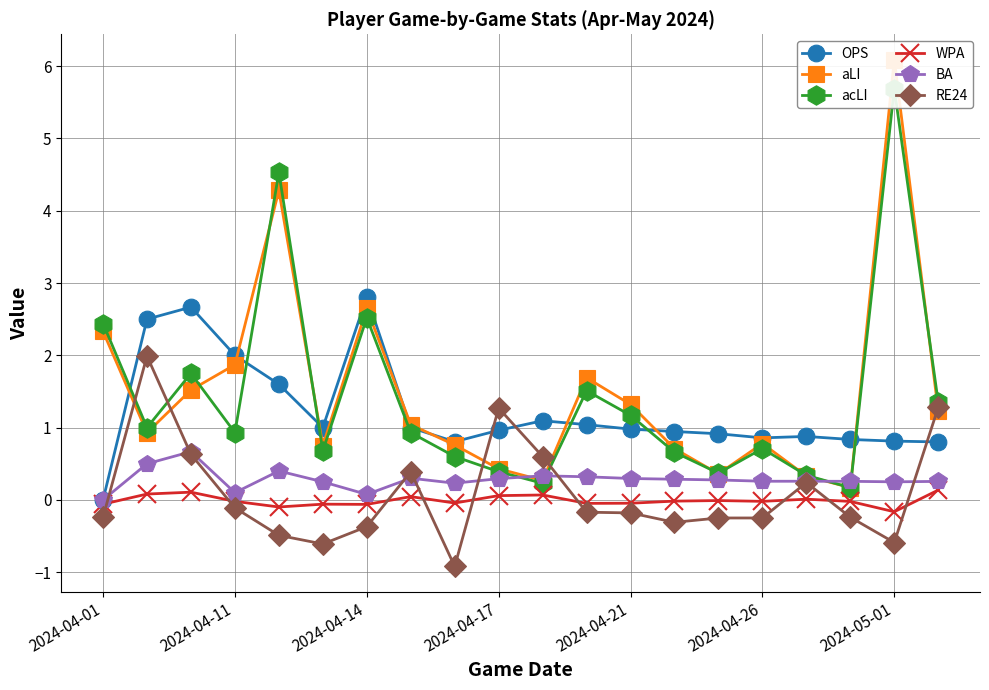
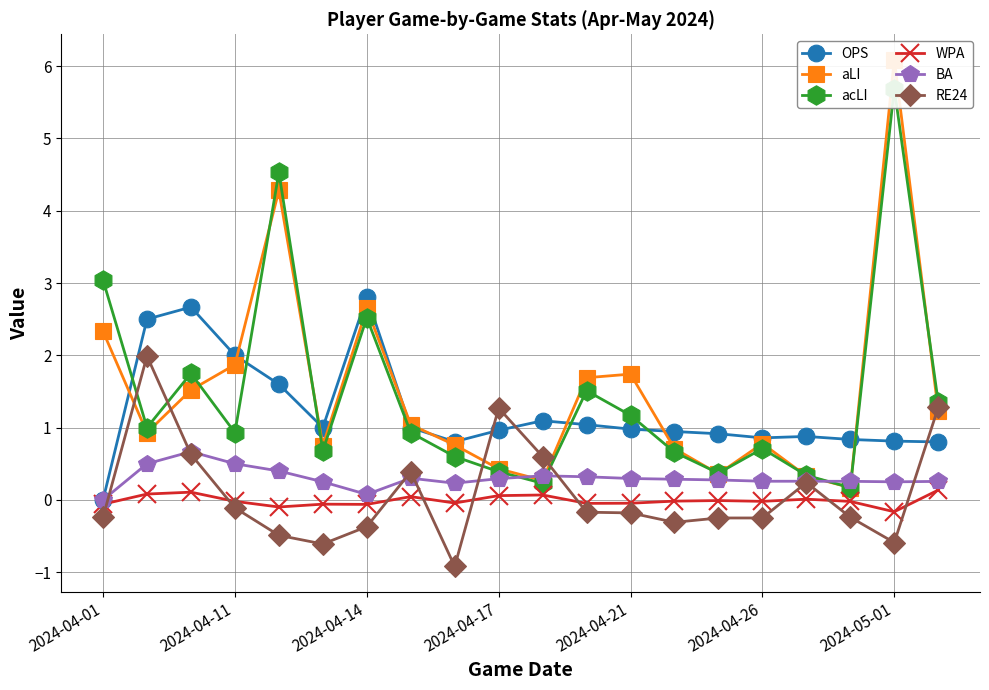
  {
    "OPS": {
      "2024-04-11": 2.0,
      "2024-04-14": 2.8,
      "2024-04-17": 1.0,
      "2024-04-21": 1.0,
      "2024-04-26": 0.9,
      "2024-05-01": 0.8
    },
    "aLI": {
      "2024-04-01": 2.3,
      "2024-04-11": 1.9,
      "2024-04-14": 2.7,
      "2024-04-17": 0.4,
-     "2024-04-21": 1.3,
+     "2024-04-21": 1.7,
      "2024-04-26": 0.8
    },
    "acLI": {
-     "2024-04-01": 2.4,
+     "2024-04-01": 3.0,
      "2024-04-11": 0.9,
      "2024-04-14": 2.5,
      "2024-04-17": 0.4,
      "2024-04-21": 1.2,
      "2024-04-26": 0.7
    },
    "WPA": {
      "2024-04-01": -0.1,
      "2024-04-11": 0.0,
      "2024-04-14": -0.1,
      "2024-04-17": 0.1,
      "2024-04-21": 0.0,
      "2024-04-26": 0.0,
      "2024-05-01": -0.2
    },
    "BA": {
-     "2024-04-11": 0.1,
+     "2024-04-11": 0.5,
      "2024-04-14": 0.1,
      "2024-04-17": 0.3,
      "2024-04-21": 0.3,
      "2024-04-26": 0.3,
      "2024-05-01": 0.3
    },
    "RE24": {
      "2024-04-01": -0.2,
      "2024-04-11": -0.1,
      "2024-04-14": -0.4,
      "2024-04-17": 1.3,
      "2024-04-21": -0.2,
      "2024-04-26": -0.3,
      "2024-05-01": -0.6
    }
  }
